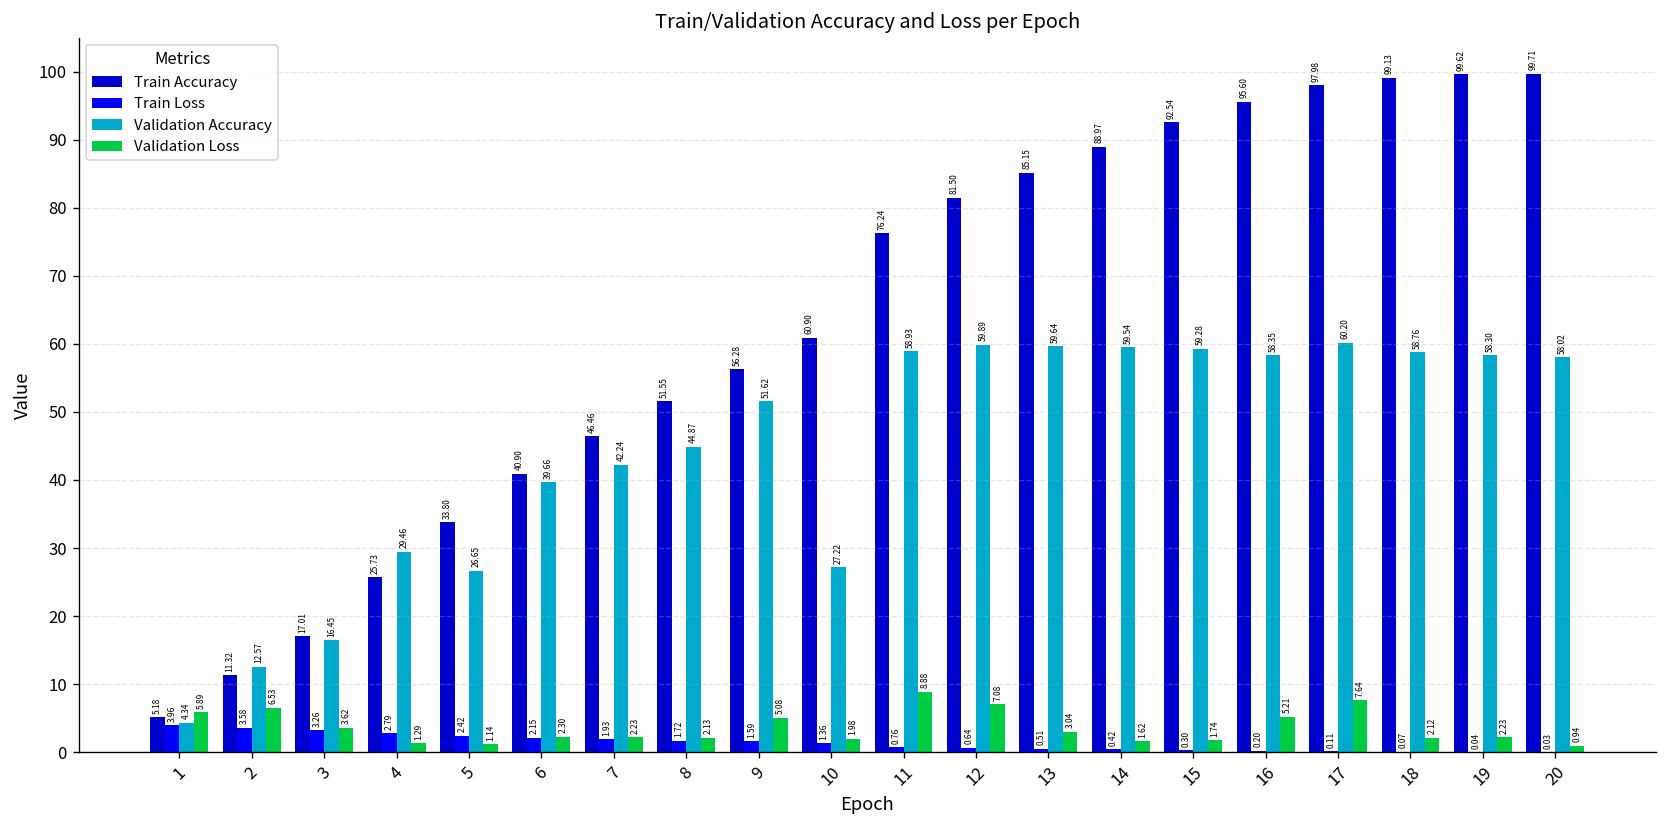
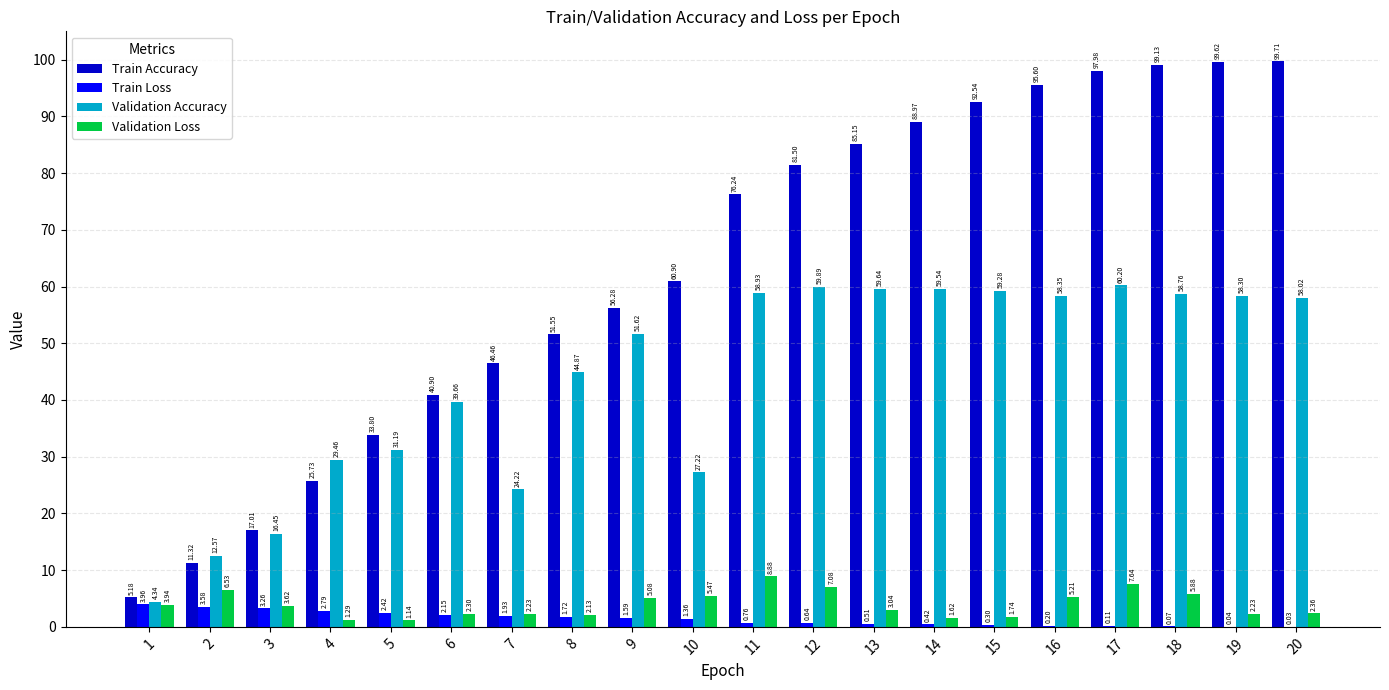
  {
    "Validation Accuracy": {
      "1": 4.34,
      "2": 12.57,
      "3": 16.45,
      "4": 29.46,
-     "5": 26.65,
+     "5": 31.19,
      "6": 39.66,
-     "7": 42.24,
+     "7": 24.22,
      "8": 44.87,
      "9": 51.62,
      "10": 27.22,
      "11": 58.93,
      "12": 59.89,
      "13": 59.64,
      "14": 59.54,
      "15": 59.28,
      "16": 58.35,
      "17": 60.20,
      "18": 58.76,
      "19": 58.30,
      "20": 58.02
    },
    "Validation Loss": {
-     "1": 5.89,
+     "1": 3.94,
      "2": 6.53,
      "3": 3.62,
      "4": 1.29,
      "5": 1.14,
      "6": 2.30,
      "7": 2.23,
      "8": 2.13,
      "9": 5.08,
-     "10": 1.98,
+     "10": 5.47,
      "11": 8.88,
      "12": 7.08,
      "13": 3.04,
      "14": 1.62,
      "15": 1.74,
      "16": 5.21,
      "17": 7.64,
-     "18": 2.12,
+     "18": 5.88,
      "19": 2.23,
-     "20": 0.94
+     "20": 2.36
    }
  }
